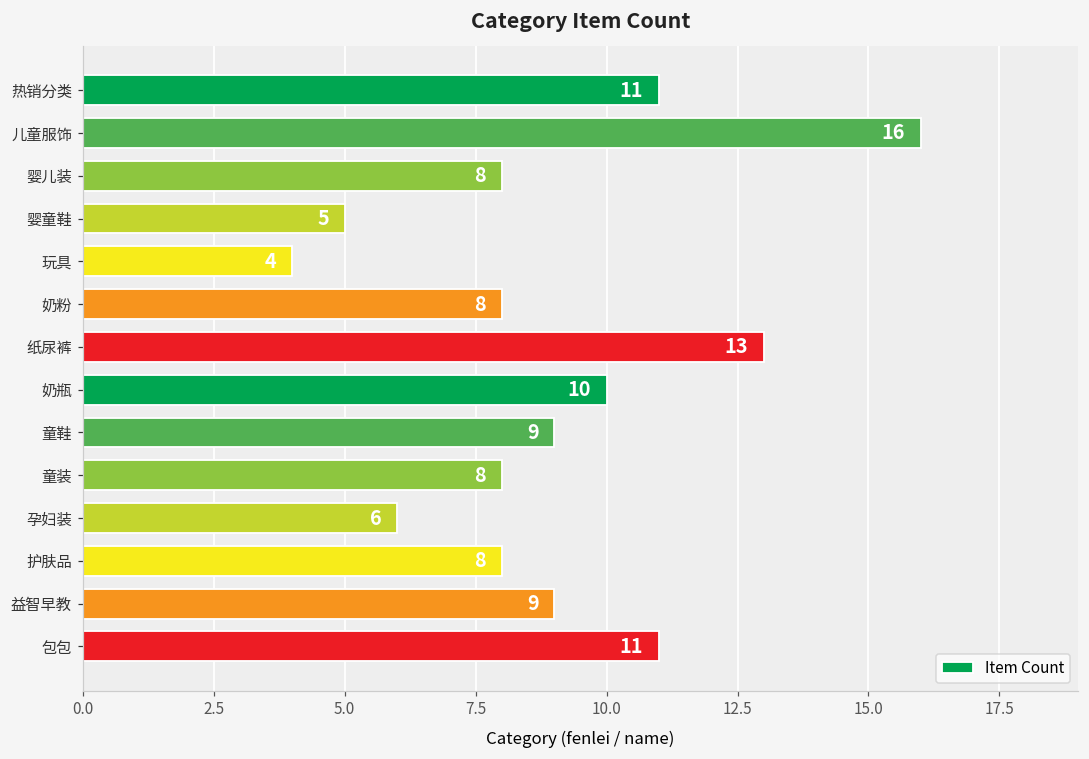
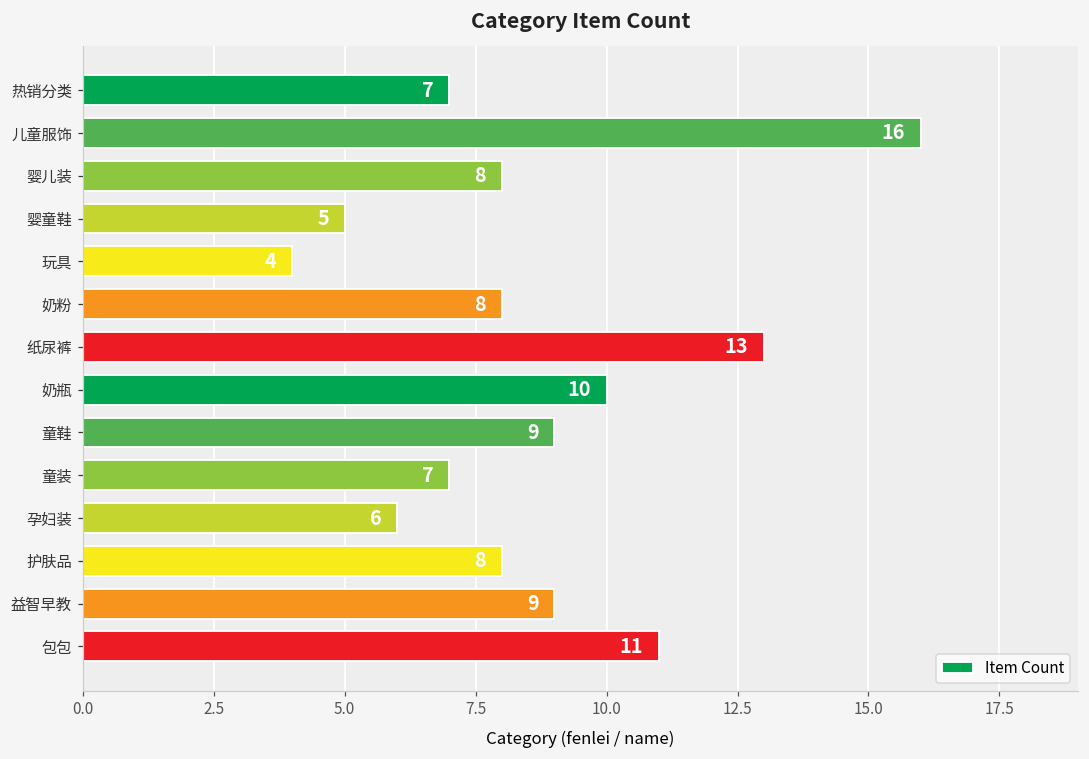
  {
-   "热销分类": 11,
+   "热销分类": 7,
    "儿童服饰": 16,
    "婴儿装": 8,
    "婴童鞋": 5,
    "玩具": 4,
    "奶粉": 8,
    "纸尿裤": 13,
    "奶瓶": 10,
    "童鞋": 9,
-   "童装": 8,
+   "童装": 7,
    "孕妇装": 6,
    "护肤品": 8,
    "益智早教": 9,
    "包包": 11
  }
